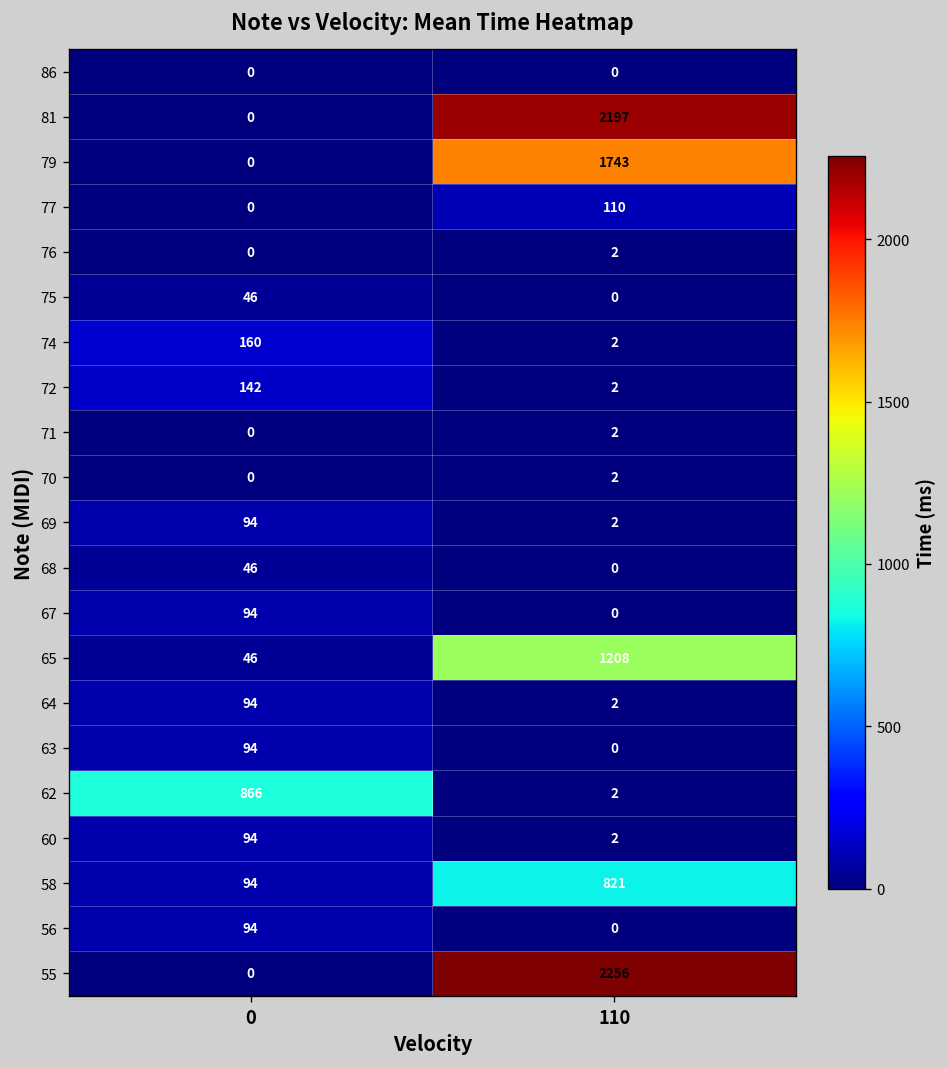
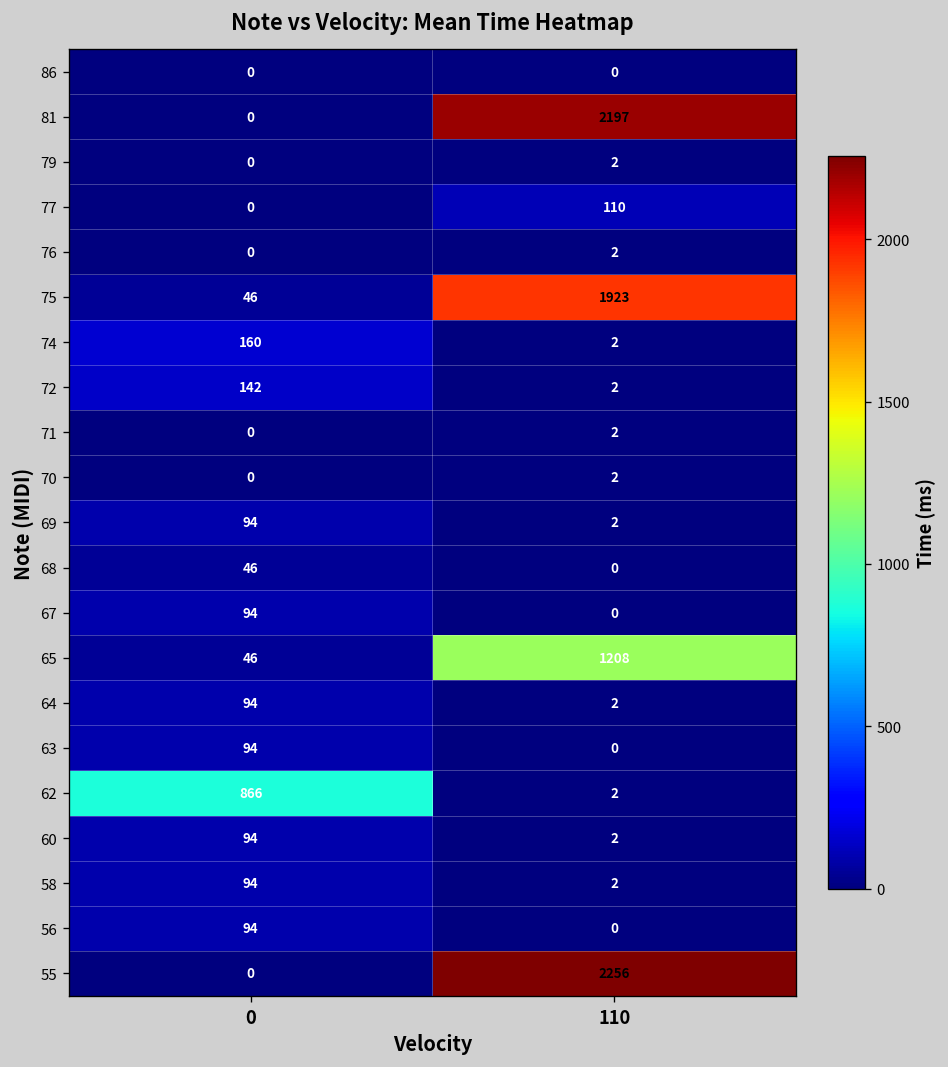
  {
    "86": {
      "0": 0,
      "110": 0
    },
    "81": {
      "0": 0,
      "110": 2197
    },
    "79": {
      "0": 0,
-     "110": 1743
+     "110": 2
    },
    "77": {
      "0": 0,
      "110": 110
    },
    "76": {
      "0": 0,
      "110": 2
    },
    "75": {
      "0": 46,
-     "110": 0
+     "110": 1923
    },
    "74": {
      "0": 160,
      "110": 2
    },
    "72": {
      "0": 142,
      "110": 2
    },
    "71": {
      "0": 0,
      "110": 2
    },
    "70": {
      "0": 0,
      "110": 2
    },
    "69": {
      "0": 94,
      "110": 2
    },
    "68": {
      "0": 46,
      "110": 0
    },
    "67": {
      "0": 94,
      "110": 0
    },
    "65": {
      "0": 46,
      "110": 1208
    },
    "64": {
      "0": 94,
      "110": 2
    },
    "63": {
      "0": 94,
      "110": 0
    },
    "62": {
      "0": 866,
      "110": 2
    },
    "60": {
      "0": 94,
      "110": 2
    },
    "58": {
      "0": 94,
-     "110": 821
+     "110": 2
    },
    "56": {
      "0": 94,
      "110": 0
    },
    "55": {
      "0": 0,
      "110": 2256
    }
  }
